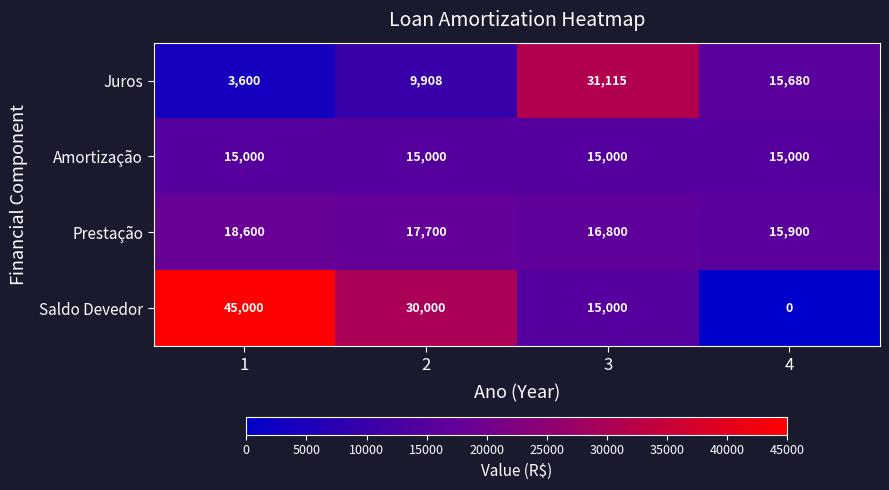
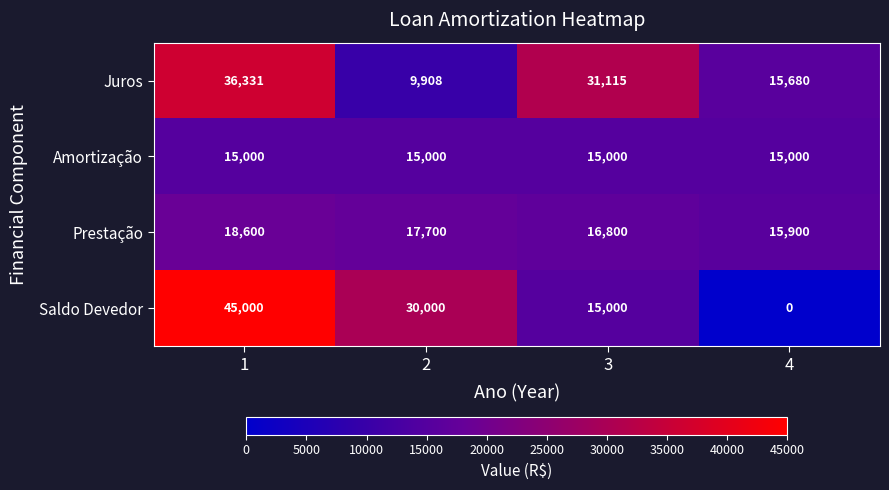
  {
    "Juros": {
-     "1": "3,600",
+     "1": "36,331",
      "2": "9,908",
      "3": "31,115",
      "4": "15,680"
    },
    "Amortização": {
      "1": "15,000",
      "2": "15,000",
      "3": "15,000",
      "4": "15,000"
    },
    "Prestação": {
      "1": "18,600",
      "2": "17,700",
      "3": "16,800",
      "4": "15,900"
    },
    "Saldo Devedor": {
      "1": "45,000",
      "2": "30,000",
      "3": "15,000",
      "4": "0"
    }
  }
